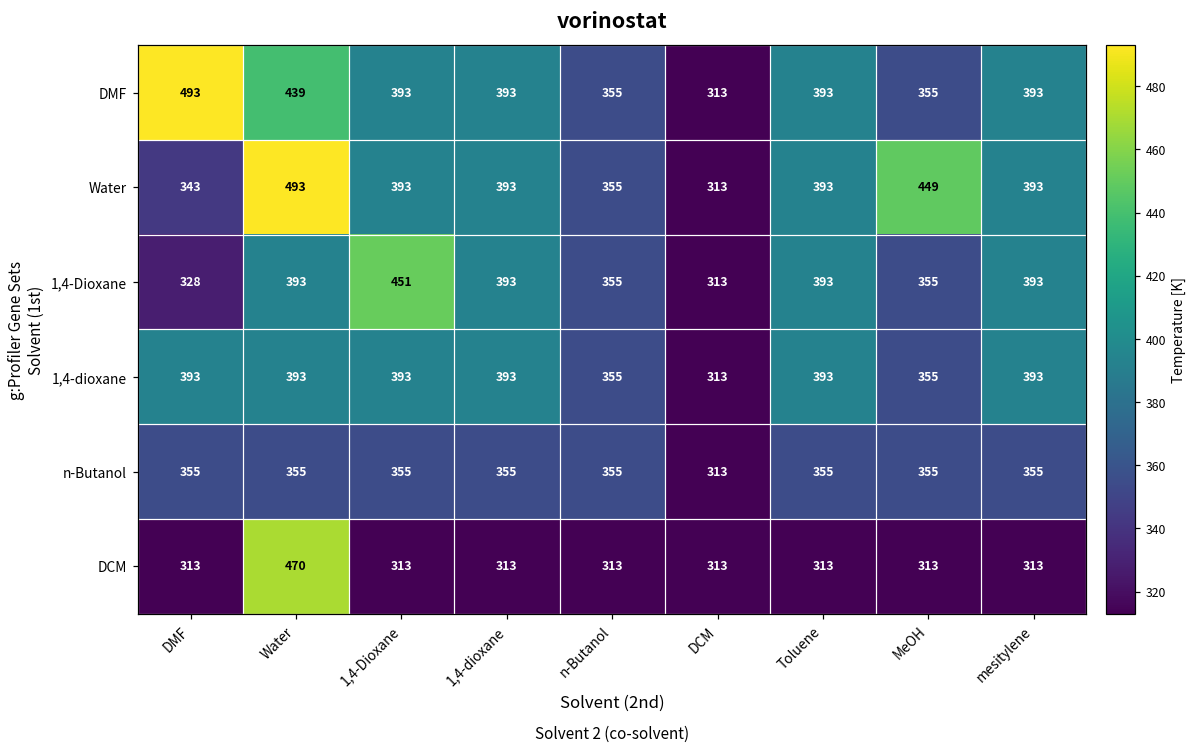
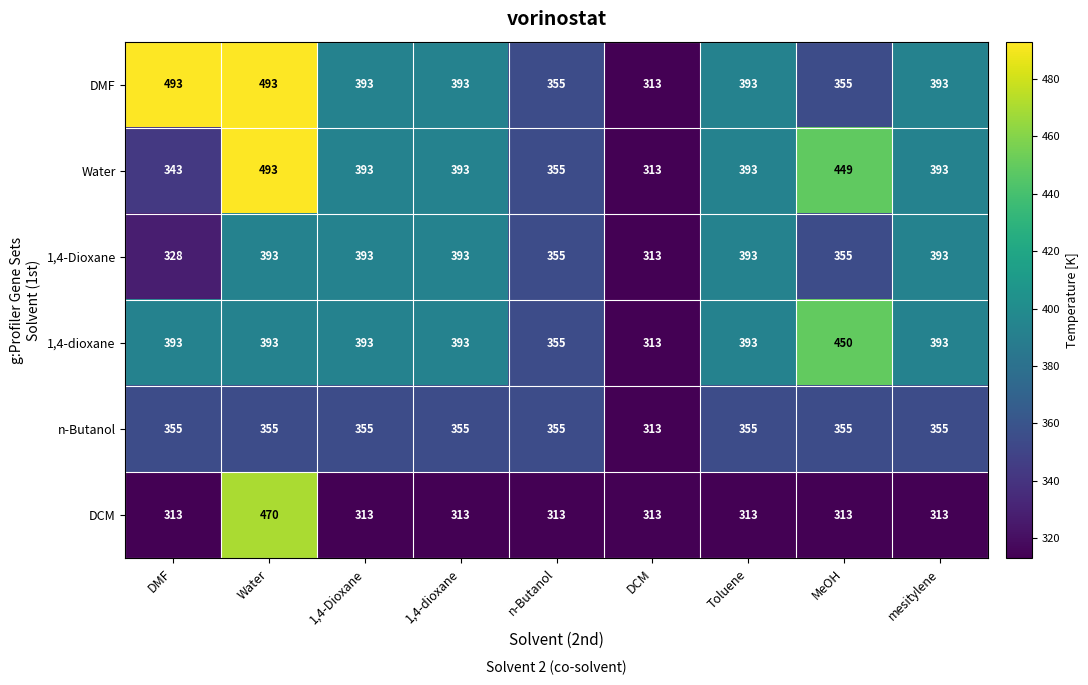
  {
    "DMF": {
      "DMF": 493,
-     "Water": 439,
+     "Water": 493,
      "1,4-Dioxane": 393,
      "1,4-dioxane": 393,
      "n-Butanol": 355,
      "DCM": 313,
      "Toluene": 393,
      "MeOH": 355,
      "mesitylene": 393
    },
    "Water": {
      "DMF": 343,
      "Water": 493,
      "1,4-Dioxane": 393,
      "1,4-dioxane": 393,
      "n-Butanol": 355,
      "DCM": 313,
      "Toluene": 393,
      "MeOH": 449,
      "mesitylene": 393
    },
    "1,4-Dioxane": {
      "DMF": 328,
      "Water": 393,
-     "1,4-Dioxane": 451,
+     "1,4-Dioxane": 393,
      "1,4-dioxane": 393,
      "n-Butanol": 355,
      "DCM": 313,
      "Toluene": 393,
      "MeOH": 355,
      "mesitylene": 393
    },
    "1,4-dioxane": {
      "DMF": 393,
      "Water": 393,
      "1,4-Dioxane": 393,
      "1,4-dioxane": 393,
      "n-Butanol": 355,
      "DCM": 313,
      "Toluene": 393,
-     "MeOH": 355,
+     "MeOH": 450,
      "mesitylene": 393
    },
    "n-Butanol": {
      "DMF": 355,
      "Water": 355,
      "1,4-Dioxane": 355,
      "1,4-dioxane": 355,
      "n-Butanol": 355,
      "DCM": 313,
      "Toluene": 355,
      "MeOH": 355,
      "mesitylene": 355
    },
    "DCM": {
      "DMF": 313,
      "Water": 470,
      "1,4-Dioxane": 313,
      "1,4-dioxane": 313,
      "n-Butanol": 313,
      "DCM": 313,
      "Toluene": 313,
      "MeOH": 313,
      "mesitylene": 313
    }
  }
